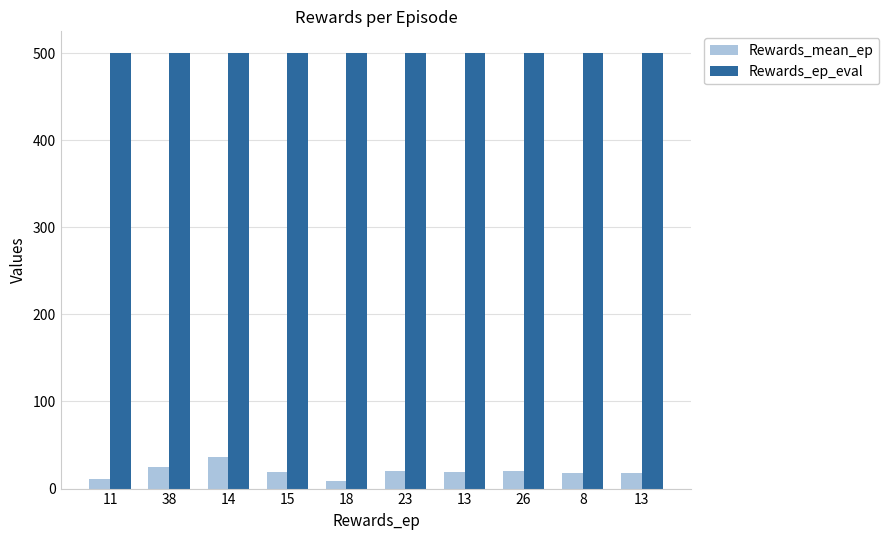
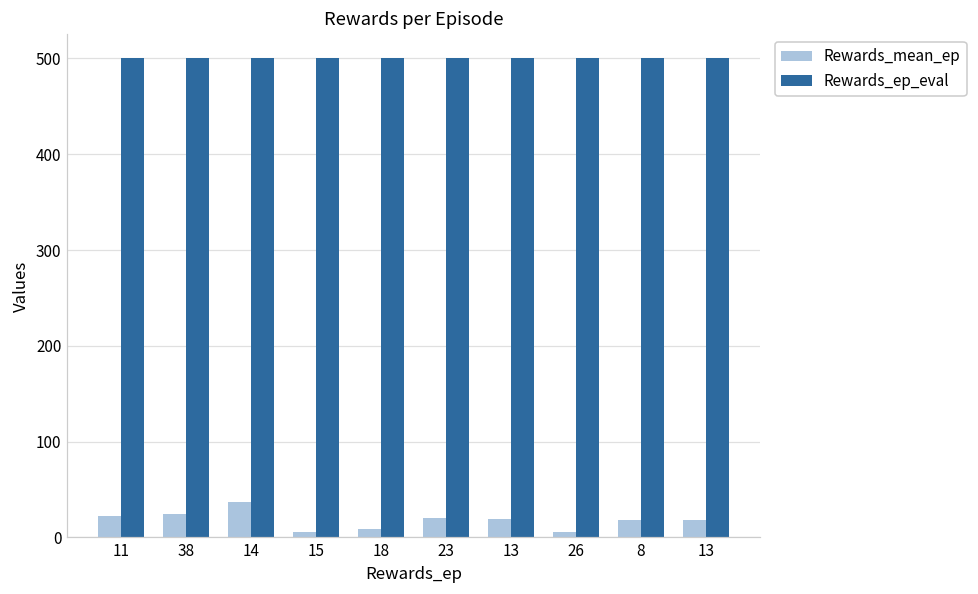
  {
    "Rewards_mean_ep": {
-     "11": 10,
+     "11": 20,
      "38": 20,
      "14": 40,
-     "15": 20,
+     "15": 10,
      "18": 10,
      "23": 20,
-     "26": 20,
+     "26": 10,
      "8": 20
    },
    "Rewards_ep_eval": {
      "11": 500,
      "38": 500,
      "14": 500,
      "15": 500,
      "18": 500,
      "23": 500,
      "26": 500,
      "8": 500
    }
  }
